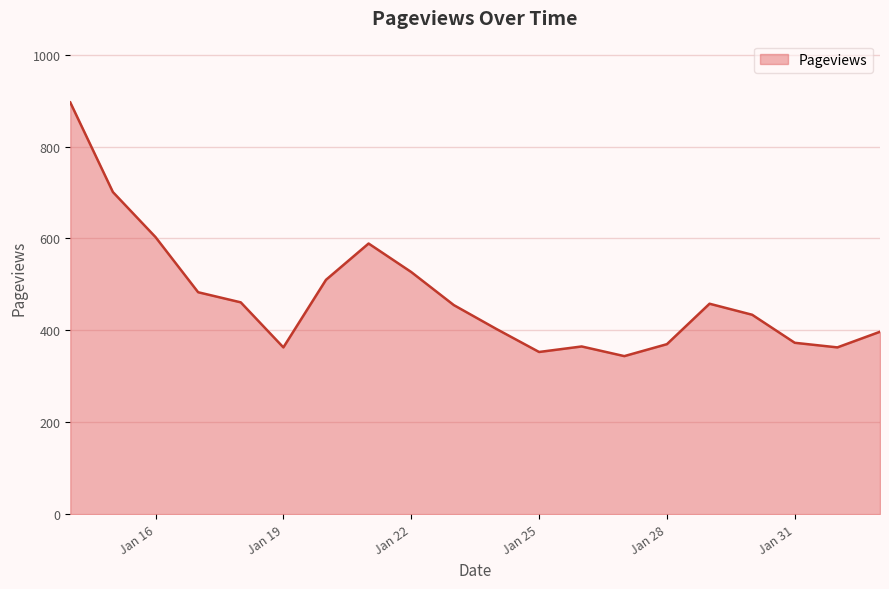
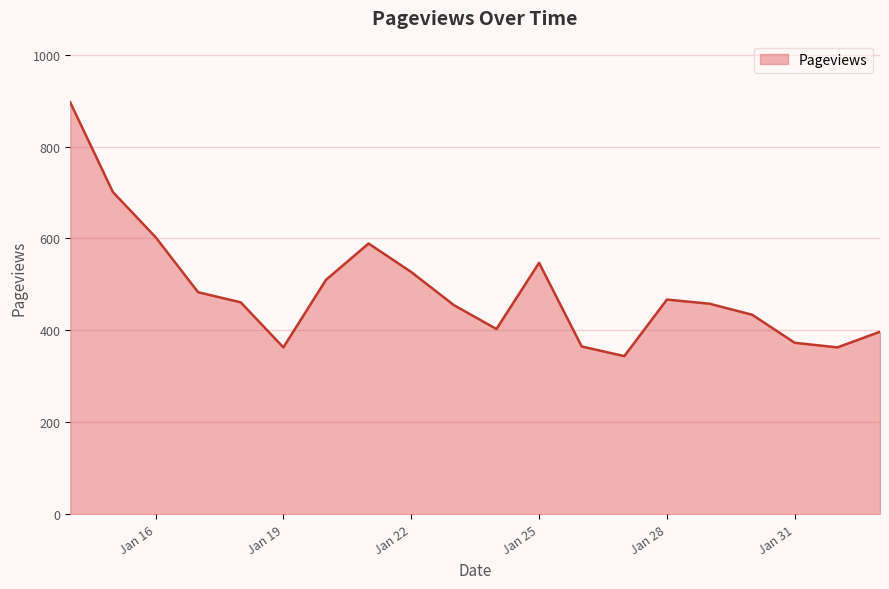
  {
    "Jan 16": 600,
    "Jan 19": 360,
    "Jan 22": 530,
-   "Jan 25": 350,
-   "Jan 28": 370,
+   "Jan 25": 550,
+   "Jan 28": 470,
    "Jan 31": 370
  }
